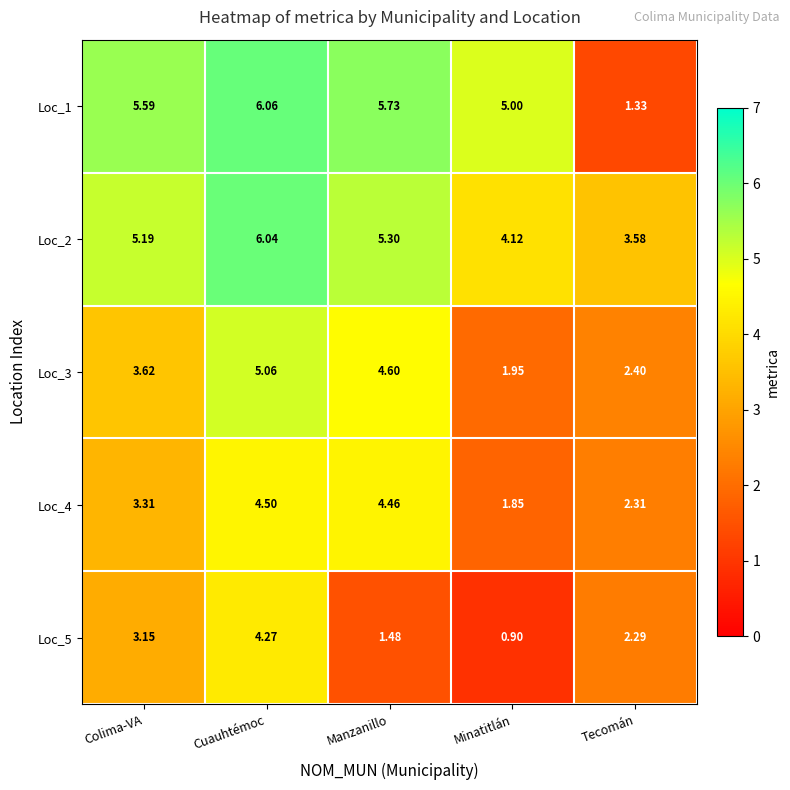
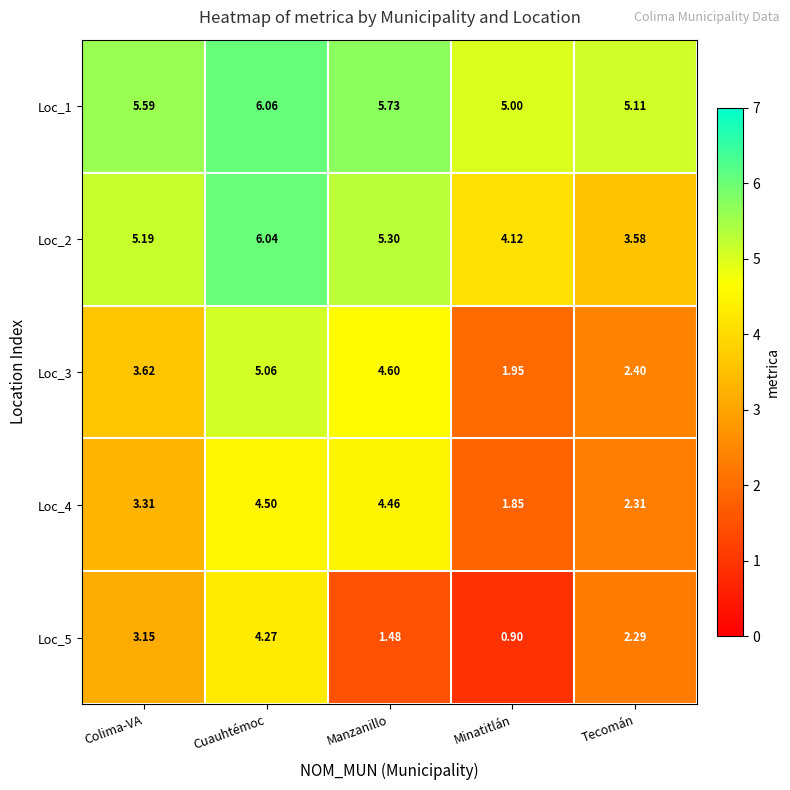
  {
    "Loc_1": {
      "Colima-VA": 5.59,
      "Cuauhtémoc": 6.06,
      "Manzanillo": 5.73,
      "Minatitlán": 5.00,
-     "Tecomán": 1.33
+     "Tecomán": 5.11
    },
    "Loc_2": {
      "Colima-VA": 5.19,
      "Cuauhtémoc": 6.04,
      "Manzanillo": 5.30,
      "Minatitlán": 4.12,
      "Tecomán": 3.58
    },
    "Loc_3": {
      "Colima-VA": 3.62,
      "Cuauhtémoc": 5.06,
      "Manzanillo": 4.60,
      "Minatitlán": 1.95,
      "Tecomán": 2.40
    },
    "Loc_4": {
      "Colima-VA": 3.31,
      "Cuauhtémoc": 4.50,
      "Manzanillo": 4.46,
      "Minatitlán": 1.85,
      "Tecomán": 2.31
    },
    "Loc_5": {
      "Colima-VA": 3.15,
      "Cuauhtémoc": 4.27,
      "Manzanillo": 1.48,
      "Minatitlán": 0.90,
      "Tecomán": 2.29
    }
  }
